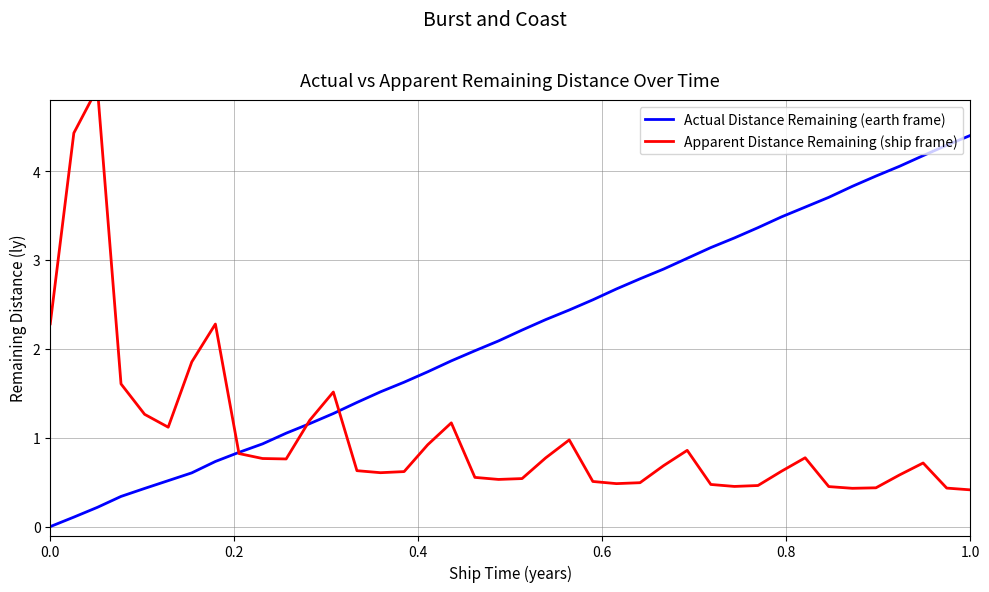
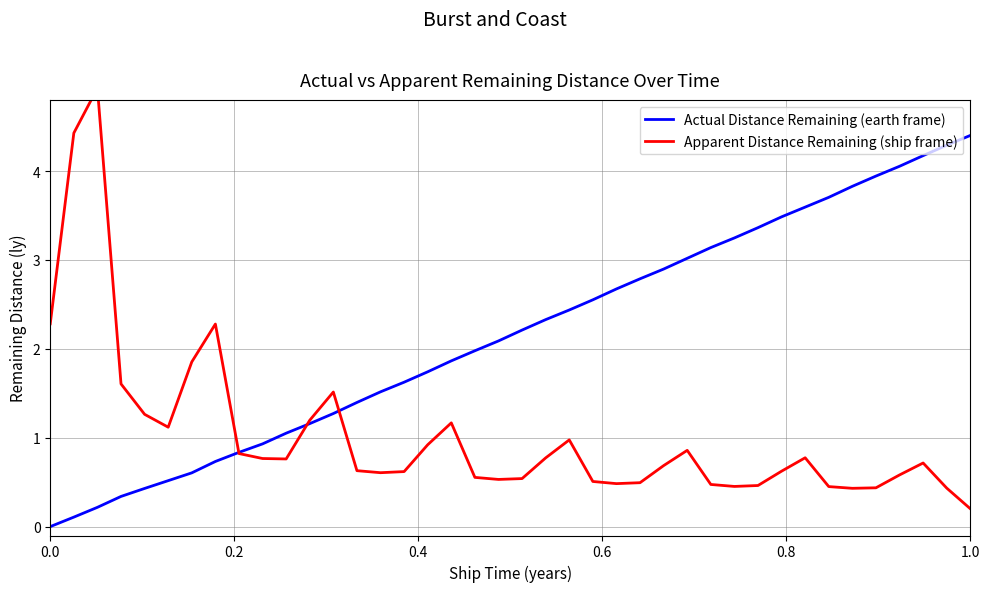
  {
    "Actual Distance Remaining (earth frame)": {
      "0.0": 0.0,
      "1.0": 4.4
    },
    "Apparent Distance Remaining (ship frame)": {
      "0.0": 2.3,
-     "1.0": 0.4
+     "1.0": 0.2
    }
  }
